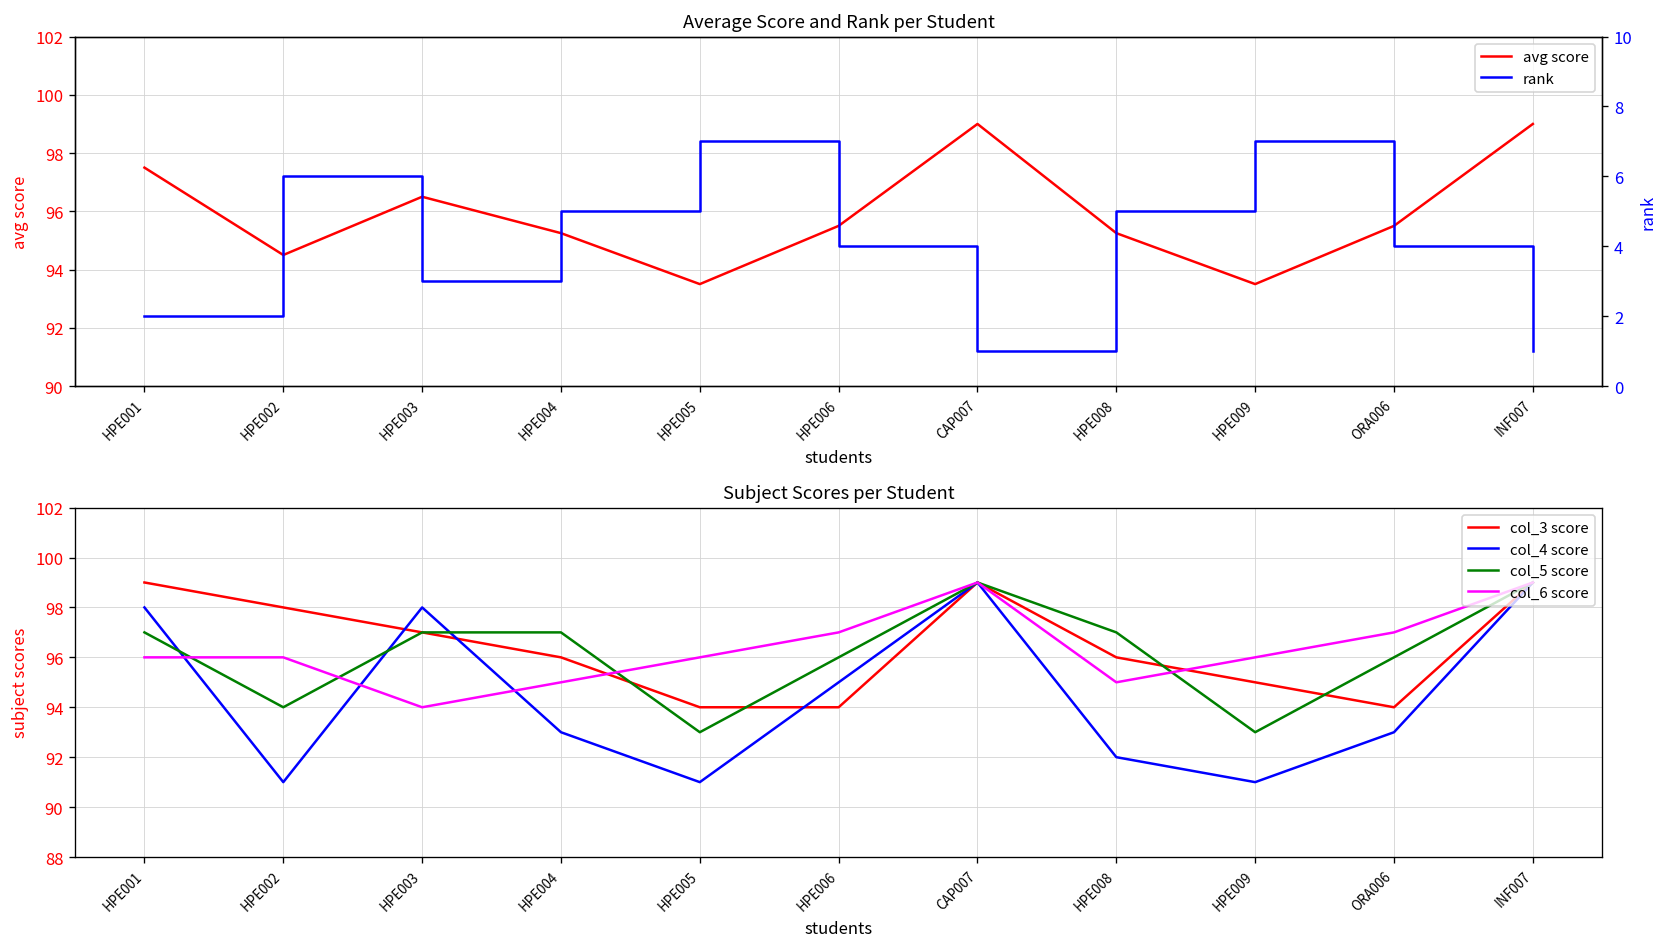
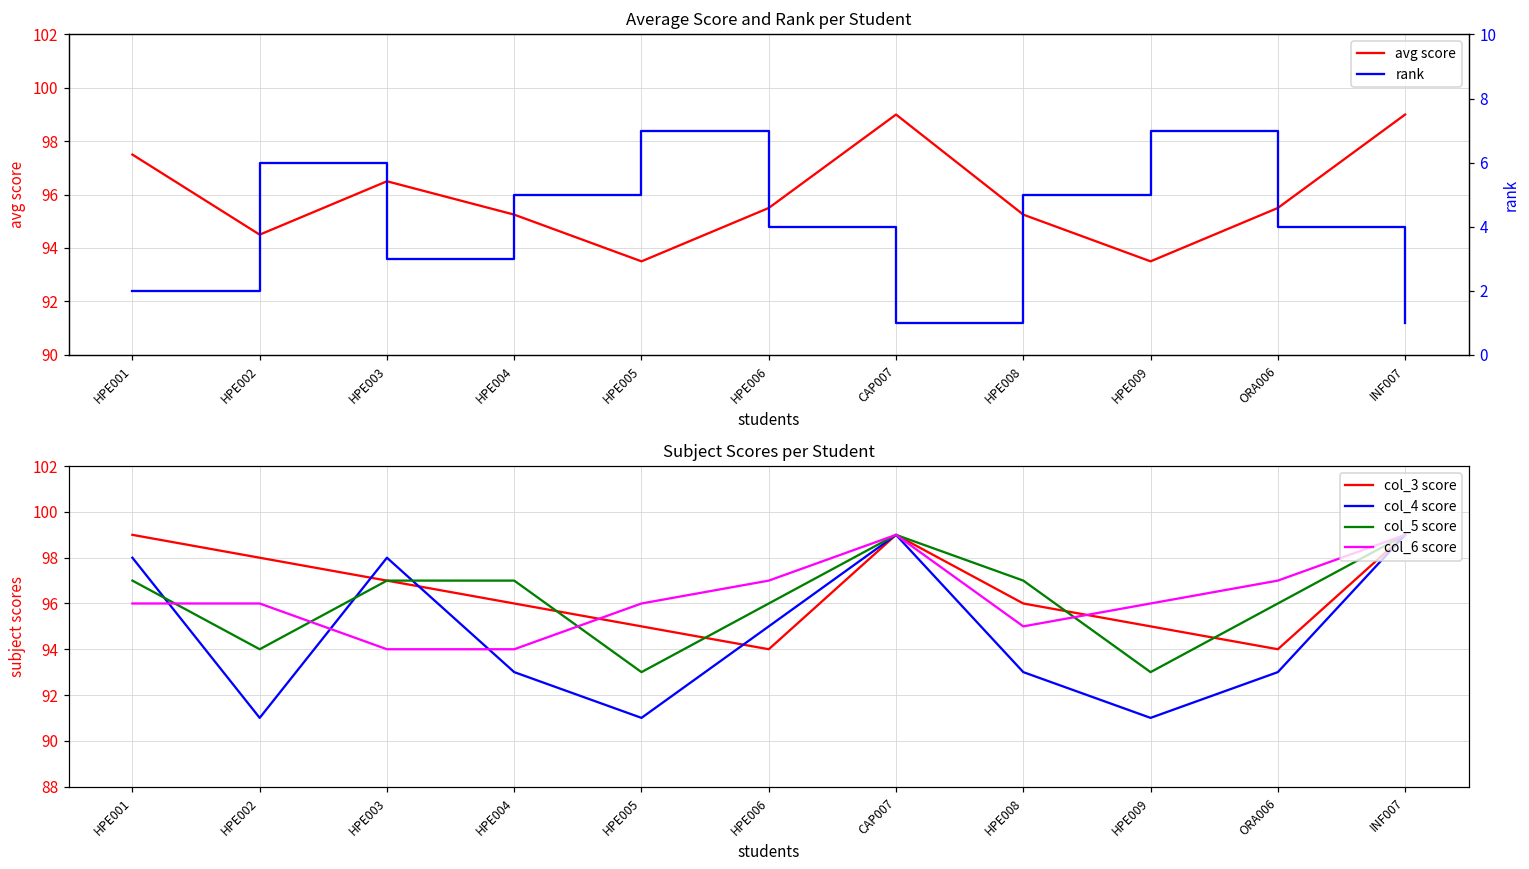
  {
    "Subject Scores per Student": {
      "col_3 score": {
        "HPE001": 99,
        "HPE002": 98,
        "HPE004": 96,
-       "HPE005": 94,
+       "HPE005": 95,
        "HPE006": 94,
        "HPE008": 96,
        "HPE009": 95,
        "ORA006": 94
      },
      "col_4 score": {
        "HPE001": 98,
        "HPE002": 91,
        "HPE003": 98,
        "HPE004": 93,
        "HPE005": 91,
        "HPE006": 95,
-       "HPE008": 92,
+       "HPE008": 93,
        "HPE009": 91,
        "ORA006": 93
      },
      "col_5 score": {
        "HPE001": 97,
        "HPE002": 94,
        "HPE004": 97,
        "HPE005": 93,
        "HPE006": 96,
        "HPE008": 97,
        "HPE009": 93,
        "ORA006": 96
      },
      "col_6 score": {
        "HPE001": 96,
        "HPE002": 96,
        "HPE003": 94,
-       "HPE004": 95,
+       "HPE004": 94,
        "HPE005": 96,
        "HPE006": 97,
        "HPE008": 95,
        "HPE009": 96,
        "ORA006": 97
      }
    }
  }
